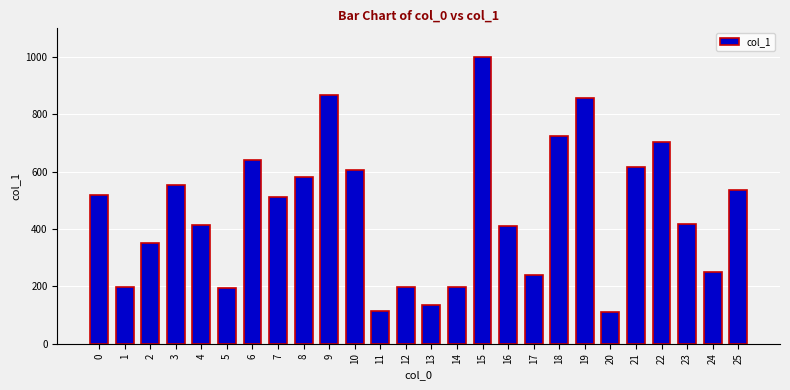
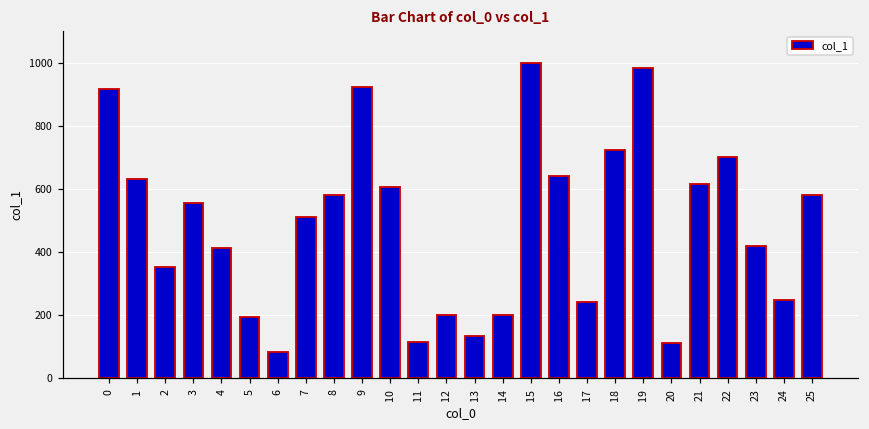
  {
-   "0": 520,
-   "1": 200,
+   "0": 920,
+   "1": 630,
    "2": 350,
    "3": 560,
    "4": 410,
    "5": 190,
-   "6": 640,
+   "6": 80,
    "7": 510,
    "8": 580,
-   "9": 870,
+   "9": 920,
    "10": 610,
    "11": 120,
    "12": 200,
    "13": 140,
    "14": 200,
    "15": 1000,
-   "16": 410,
+   "16": 640,
    "17": 240,
    "18": 720,
-   "19": 860,
+   "19": 980,
    "20": 110,
    "21": 620,
    "22": 700,
    "23": 420,
    "24": 250,
-   "25": 540
+   "25": 580
  }
